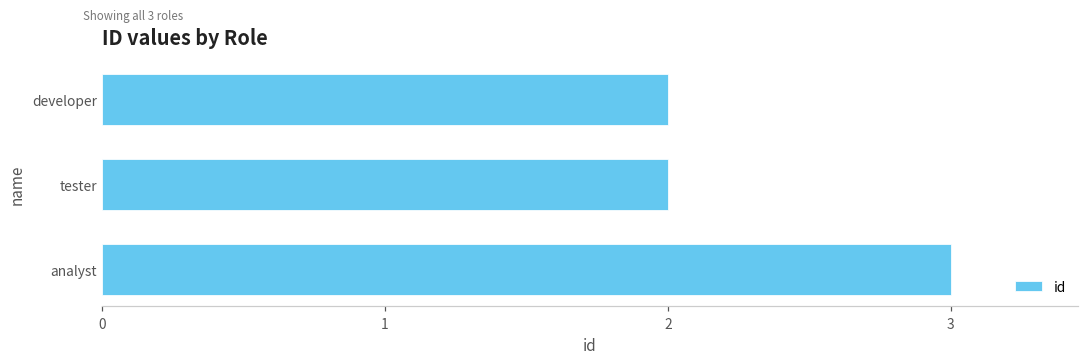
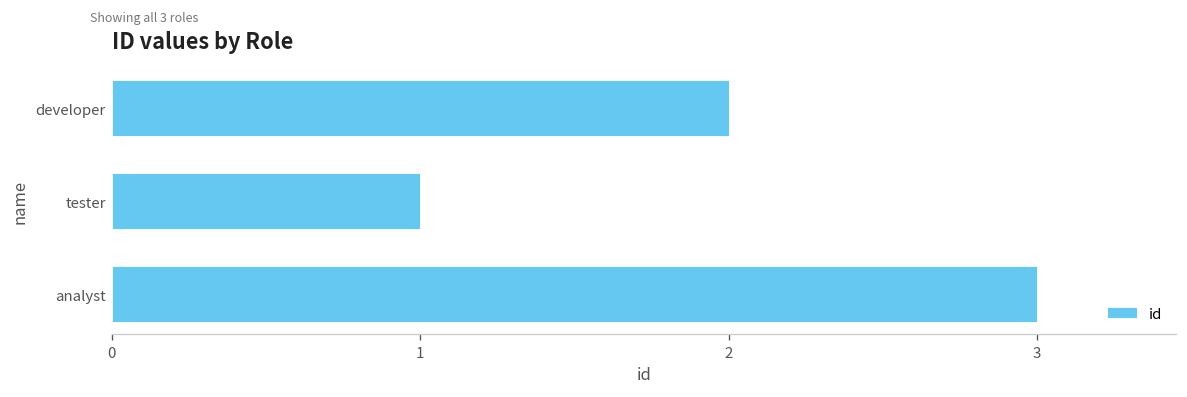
  {
    "developer": 2,
-   "tester": 2,
+   "tester": 1,
    "analyst": 3
  }
